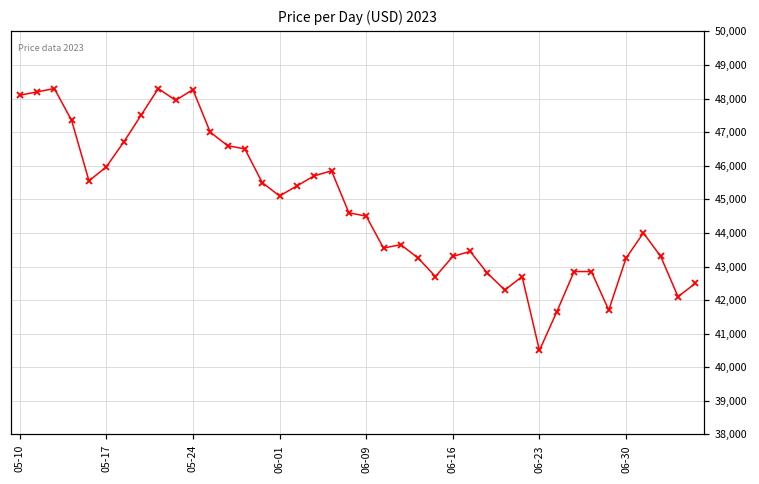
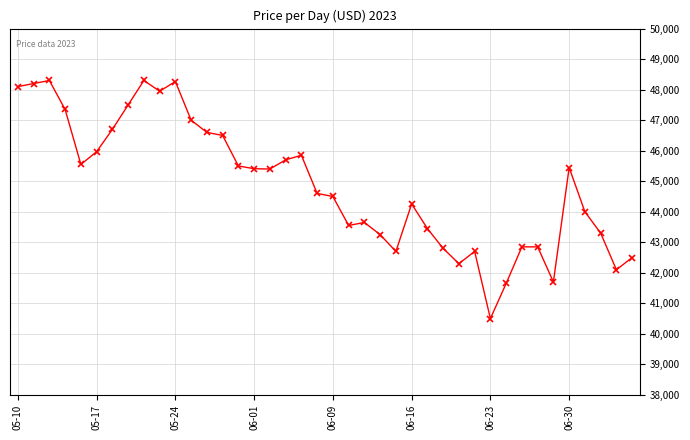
  {
    "05-10": "48,100",
    "05-17": "46,000",
    "05-24": "48,300",
-   "06-01": "45,100",
+   "06-01": "45,400",
    "06-09": "44,500",
-   "06-16": "43,300",
+   "06-16": "44,300",
    "06-23": "40,500",
-   "06-30": "43,300"
+   "06-30": "45,400"
  }
